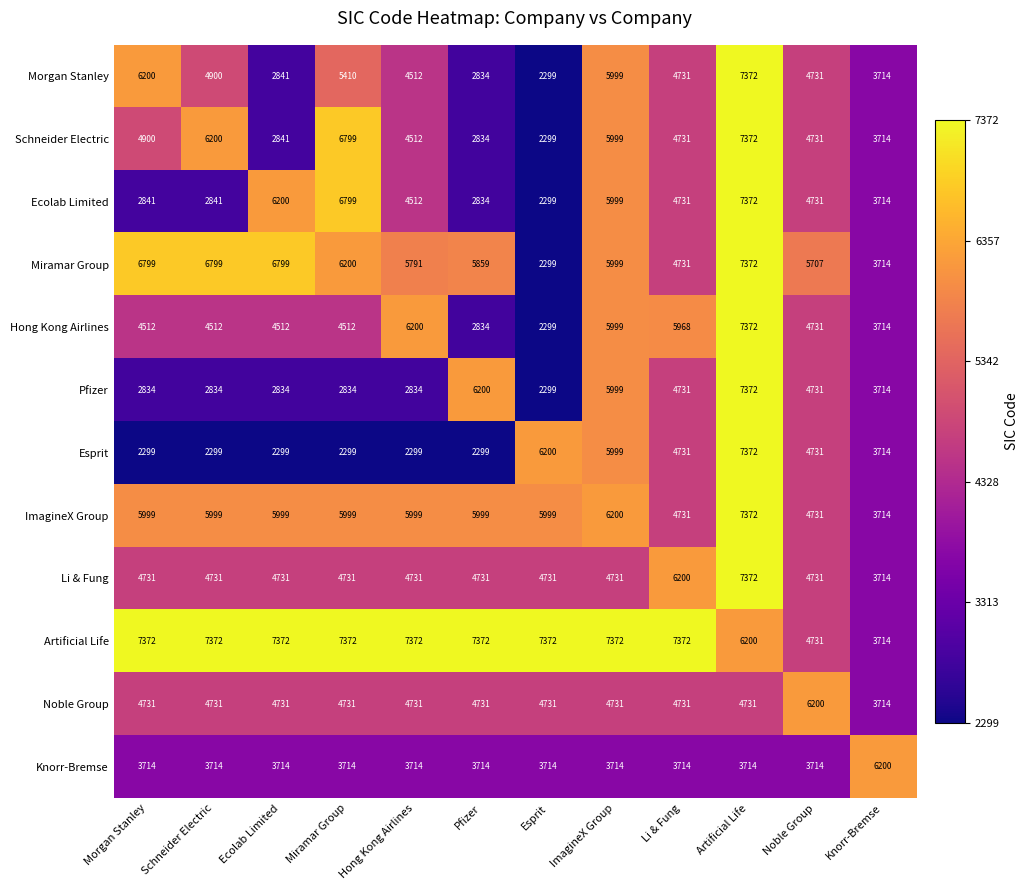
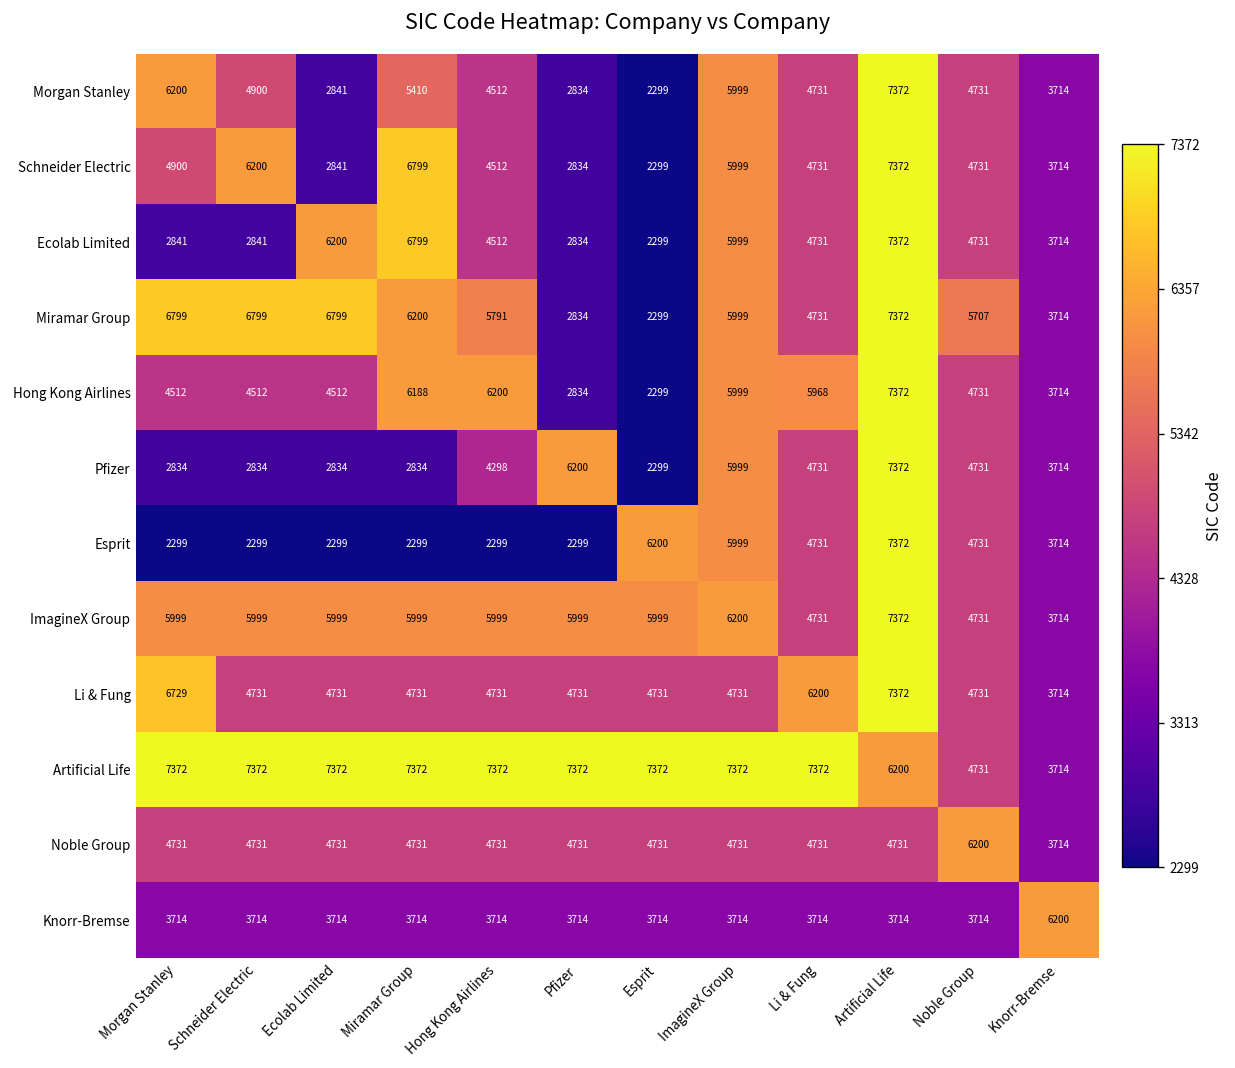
  {
    "Morgan Stanley": {
      "Morgan Stanley": 6200,
      "Schneider Electric": 4900,
      "Ecolab Limited": 2841,
      "Miramar Group": 5410,
      "Hong Kong Airlines": 4512,
      "Pfizer": 2834,
      "Esprit": 2299,
      "ImagineX Group": 5999,
      "Li & Fung": 4731,
      "Artificial Life": 7372,
      "Noble Group": 4731,
      "Knorr-Bremse": 3714
    },
    "Schneider Electric": {
      "Morgan Stanley": 4900,
      "Schneider Electric": 6200,
      "Ecolab Limited": 2841,
      "Miramar Group": 6799,
      "Hong Kong Airlines": 4512,
      "Pfizer": 2834,
      "Esprit": 2299,
      "ImagineX Group": 5999,
      "Li & Fung": 4731,
      "Artificial Life": 7372,
      "Noble Group": 4731,
      "Knorr-Bremse": 3714
    },
    "Ecolab Limited": {
      "Morgan Stanley": 2841,
      "Schneider Electric": 2841,
      "Ecolab Limited": 6200,
      "Miramar Group": 6799,
      "Hong Kong Airlines": 4512,
      "Pfizer": 2834,
      "Esprit": 2299,
      "ImagineX Group": 5999,
      "Li & Fung": 4731,
      "Artificial Life": 7372,
      "Noble Group": 4731,
      "Knorr-Bremse": 3714
    },
    "Miramar Group": {
      "Morgan Stanley": 6799,
      "Schneider Electric": 6799,
      "Ecolab Limited": 6799,
      "Miramar Group": 6200,
      "Hong Kong Airlines": 5791,
-     "Pfizer": 5859,
+     "Pfizer": 2834,
      "Esprit": 2299,
      "ImagineX Group": 5999,
      "Li & Fung": 4731,
      "Artificial Life": 7372,
      "Noble Group": 5707,
      "Knorr-Bremse": 3714
    },
    "Hong Kong Airlines": {
      "Morgan Stanley": 4512,
      "Schneider Electric": 4512,
      "Ecolab Limited": 4512,
-     "Miramar Group": 4512,
+     "Miramar Group": 6188,
      "Hong Kong Airlines": 6200,
      "Pfizer": 2834,
      "Esprit": 2299,
      "ImagineX Group": 5999,
      "Li & Fung": 5968,
      "Artificial Life": 7372,
      "Noble Group": 4731,
      "Knorr-Bremse": 3714
    },
    "Pfizer": {
      "Morgan Stanley": 2834,
      "Schneider Electric": 2834,
      "Ecolab Limited": 2834,
      "Miramar Group": 2834,
-     "Hong Kong Airlines": 2834,
+     "Hong Kong Airlines": 4298,
      "Pfizer": 6200,
      "Esprit": 2299,
      "ImagineX Group": 5999,
      "Li & Fung": 4731,
      "Artificial Life": 7372,
      "Noble Group": 4731,
      "Knorr-Bremse": 3714
    },
    "Esprit": {
      "Morgan Stanley": 2299,
      "Schneider Electric": 2299,
      "Ecolab Limited": 2299,
      "Miramar Group": 2299,
      "Hong Kong Airlines": 2299,
      "Pfizer": 2299,
      "Esprit": 6200,
      "ImagineX Group": 5999,
      "Li & Fung": 4731,
      "Artificial Life": 7372,
      "Noble Group": 4731,
      "Knorr-Bremse": 3714
    },
    "ImagineX Group": {
      "Morgan Stanley": 5999,
      "Schneider Electric": 5999,
      "Ecolab Limited": 5999,
      "Miramar Group": 5999,
      "Hong Kong Airlines": 5999,
      "Pfizer": 5999,
      "Esprit": 5999,
      "ImagineX Group": 6200,
      "Li & Fung": 4731,
      "Artificial Life": 7372,
      "Noble Group": 4731,
      "Knorr-Bremse": 3714
    },
    "Li & Fung": {
-     "Morgan Stanley": 4731,
+     "Morgan Stanley": 6729,
      "Schneider Electric": 4731,
      "Ecolab Limited": 4731,
      "Miramar Group": 4731,
      "Hong Kong Airlines": 4731,
      "Pfizer": 4731,
      "Esprit": 4731,
      "ImagineX Group": 4731,
      "Li & Fung": 6200,
      "Artificial Life": 7372,
      "Noble Group": 4731,
      "Knorr-Bremse": 3714
    },
    "Artificial Life": {
      "Morgan Stanley": 7372,
      "Schneider Electric": 7372,
      "Ecolab Limited": 7372,
      "Miramar Group": 7372,
      "Hong Kong Airlines": 7372,
      "Pfizer": 7372,
      "Esprit": 7372,
      "ImagineX Group": 7372,
      "Li & Fung": 7372,
      "Artificial Life": 6200,
      "Noble Group": 4731,
      "Knorr-Bremse": 3714
    },
    "Noble Group": {
      "Morgan Stanley": 4731,
      "Schneider Electric": 4731,
      "Ecolab Limited": 4731,
      "Miramar Group": 4731,
      "Hong Kong Airlines": 4731,
      "Pfizer": 4731,
      "Esprit": 4731,
      "ImagineX Group": 4731,
      "Li & Fung": 4731,
      "Artificial Life": 4731,
      "Noble Group": 6200,
      "Knorr-Bremse": 3714
    },
    "Knorr-Bremse": {
      "Morgan Stanley": 3714,
      "Schneider Electric": 3714,
      "Ecolab Limited": 3714,
      "Miramar Group": 3714,
      "Hong Kong Airlines": 3714,
      "Pfizer": 3714,
      "Esprit": 3714,
      "ImagineX Group": 3714,
      "Li & Fung": 3714,
      "Artificial Life": 3714,
      "Noble Group": 3714,
      "Knorr-Bremse": 6200
    }
  }
